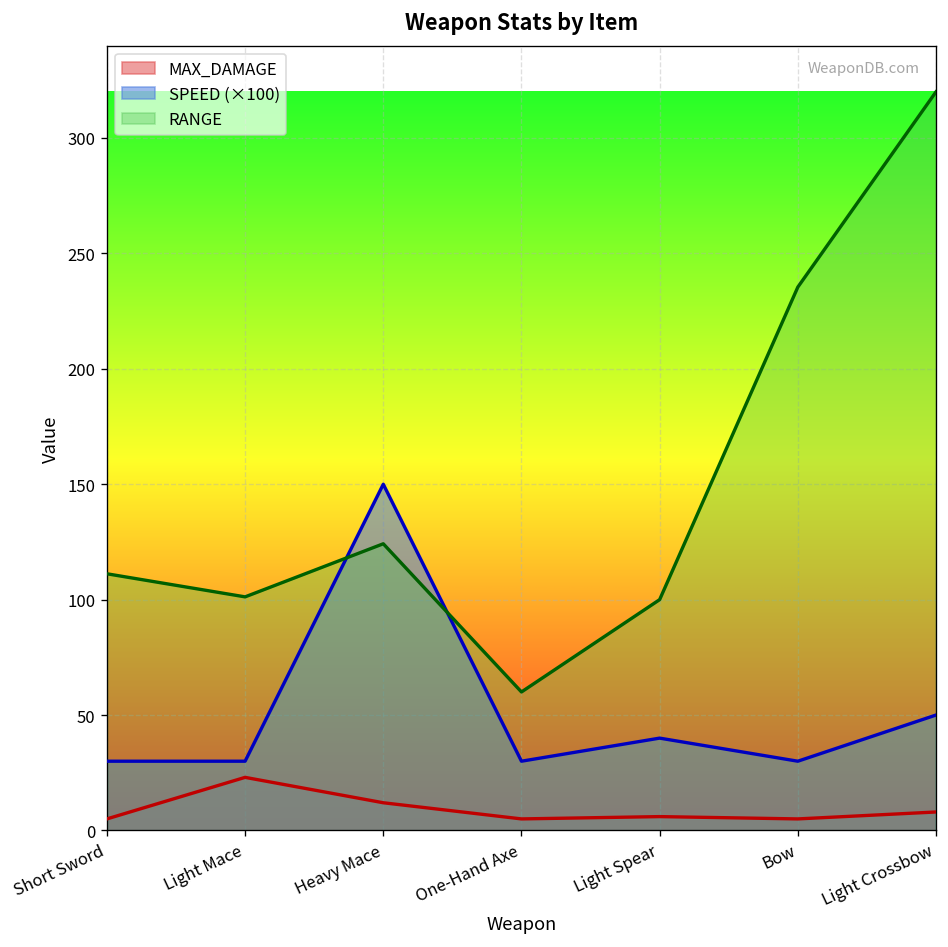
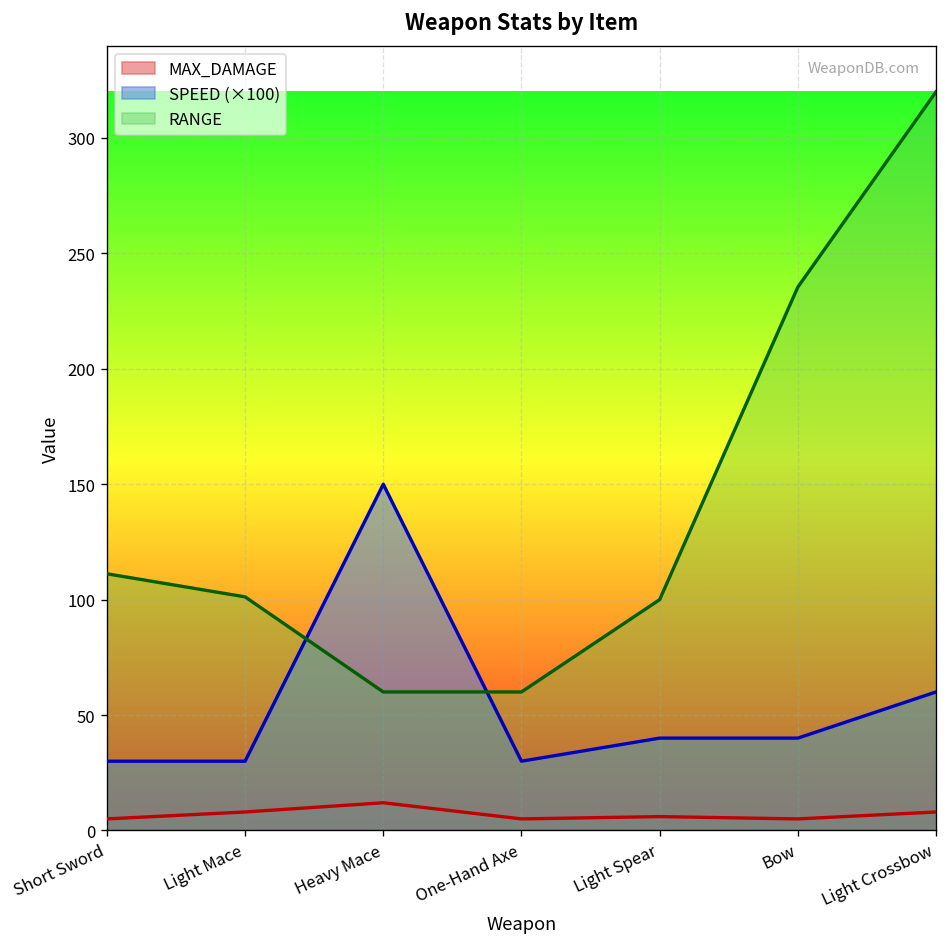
  {
    "MAX_DAMAGE": {
      "Short Sword": 5,
-     "Light Mace": 23,
+     "Light Mace": 8,
      "Heavy Mace": 12,
      "One-Hand Axe": 5,
      "Light Spear": 6,
      "Bow": 5,
      "Light Crossbow": 8
    },
    "SPEED (×100)": {
      "Short Sword": 30,
      "Light Mace": 30,
      "Heavy Mace": 150,
      "One-Hand Axe": 30,
      "Light Spear": 40,
-     "Bow": 30,
-     "Light Crossbow": 50
+     "Bow": 40,
+     "Light Crossbow": 60
    },
    "RANGE": {
      "Short Sword": 111,
      "Light Mace": 101,
-     "Heavy Mace": 124,
+     "Heavy Mace": 60,
      "One-Hand Axe": 60,
      "Light Spear": 100,
      "Bow": 235,
      "Light Crossbow": 320
    }
  }
